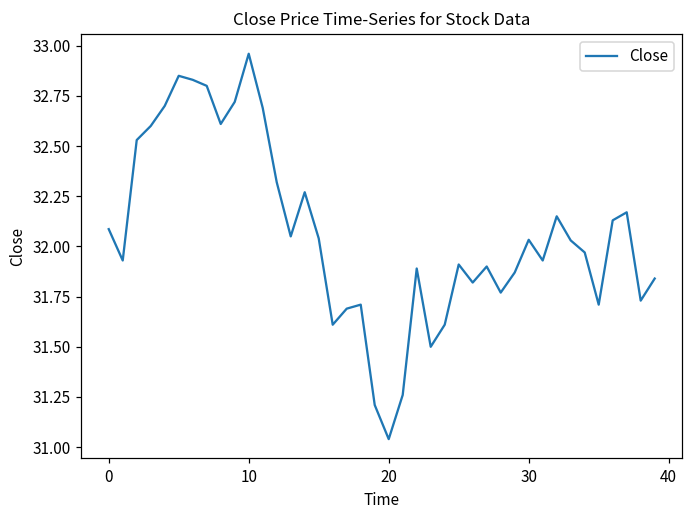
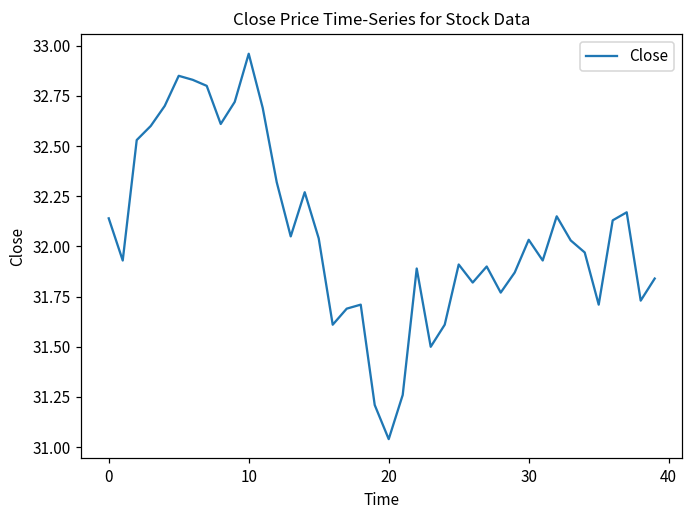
  {
-   "0": 32.09,
+   "0": 32.14,
    "10": 32.96,
    "20": 31.04,
    "30": 32.03
  }
